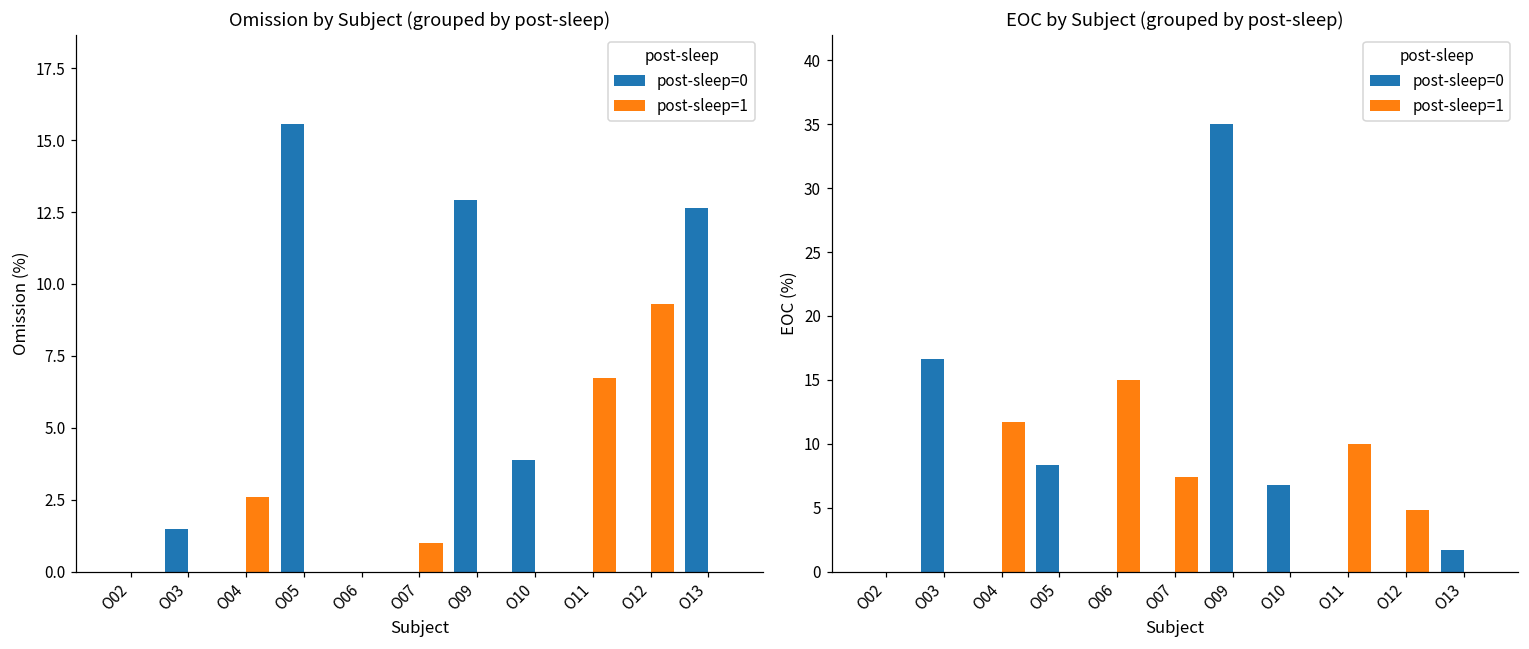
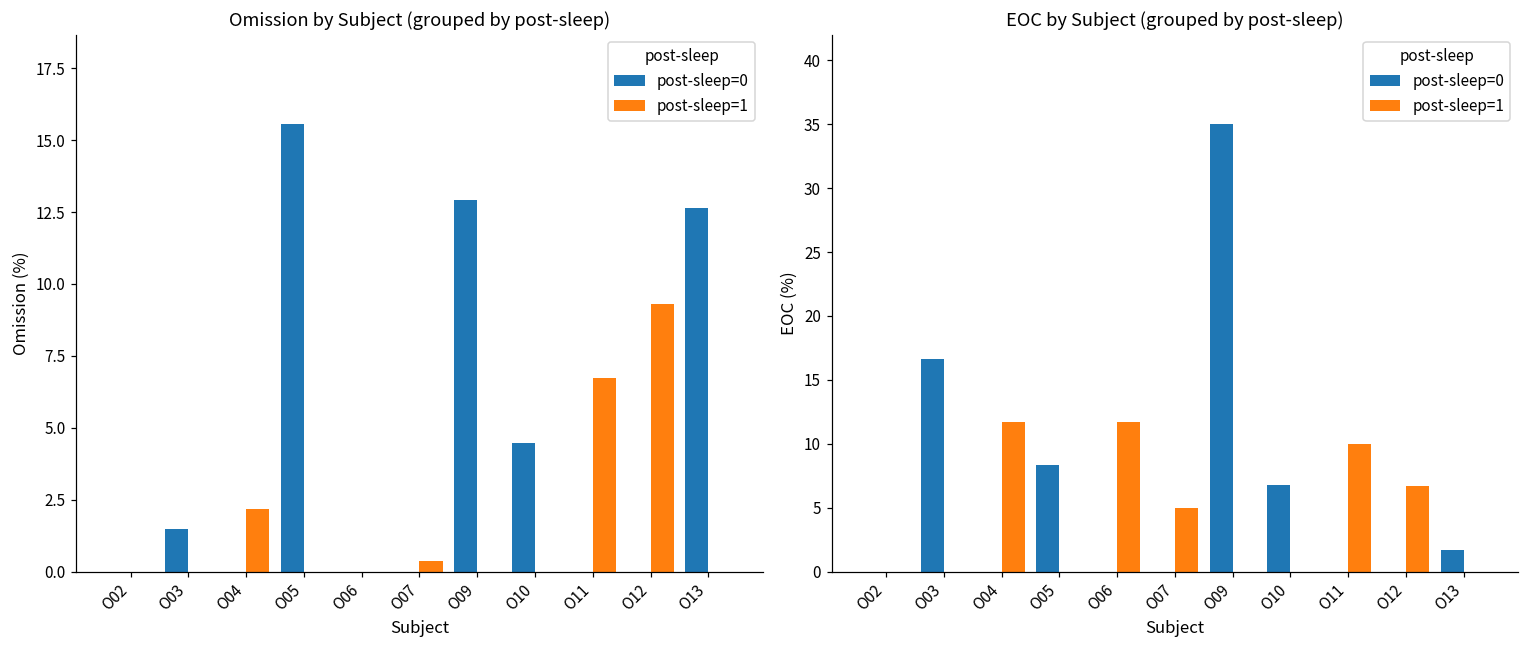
  {
    "Omission by Subject (grouped by post-sleep)": {
      "post-sleep=0": {
        "O02": 0.0,
        "O03": 1.5,
        "O04": 0.0,
        "O05": 15.6,
        "O06": 0.0,
        "O07": 0.0,
        "O09": 12.9,
-       "O10": 3.9,
+       "O10": 4.5,
        "O11": 0.0,
        "O12": 0.0,
        "O13": 12.7
      },
      "post-sleep=1": {
        "O02": 0.0,
        "O03": 0.0,
-       "O04": 2.6,
+       "O04": 2.2,
        "O05": 0.0,
        "O06": 0.0,
-       "O07": 1.0,
+       "O07": 0.4,
        "O09": 0.0,
        "O10": 0.0,
        "O11": 6.7,
        "O12": 9.3,
        "O13": 0.0
      }
    },
    "EOC by Subject (grouped by post-sleep)": {
      "post-sleep=0": {
        "O02": 0.0,
        "O03": 16.7,
        "O04": 0.0,
        "O05": 8.3,
        "O06": 0.0,
        "O07": 0.0,
        "O09": 35.0,
        "O10": 6.8,
        "O11": 0.0,
        "O12": 0.0,
        "O13": 1.7
      },
      "post-sleep=1": {
        "O02": 0.0,
        "O03": 0.0,
        "O04": 11.7,
        "O05": 0.0,
-       "O06": 15.0,
-       "O07": 7.4,
+       "O06": 11.7,
+       "O07": 5.0,
        "O09": 0.0,
        "O10": 0.0,
        "O11": 10.0,
-       "O12": 4.8,
+       "O12": 6.7,
        "O13": 0.0
      }
    }
  }
